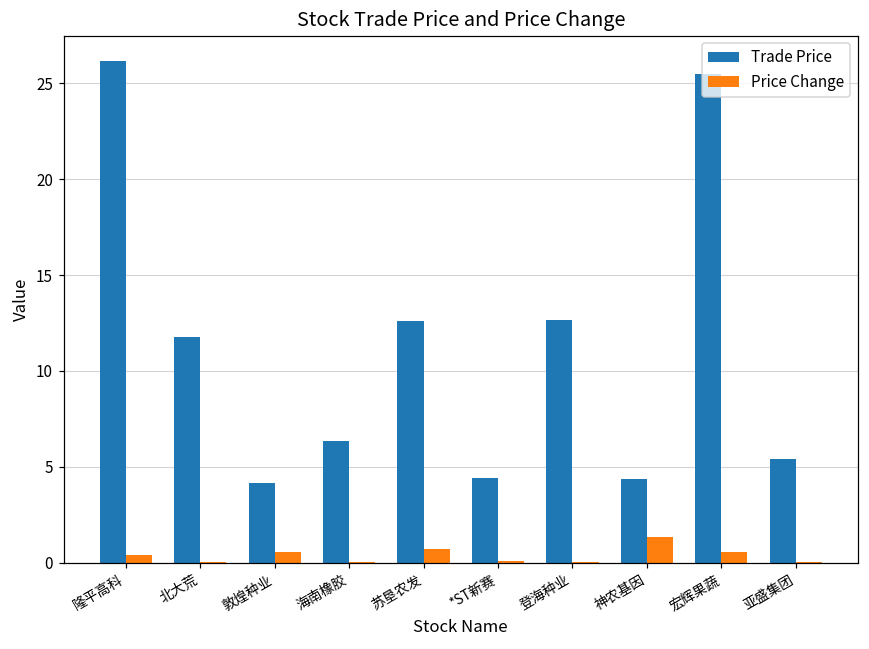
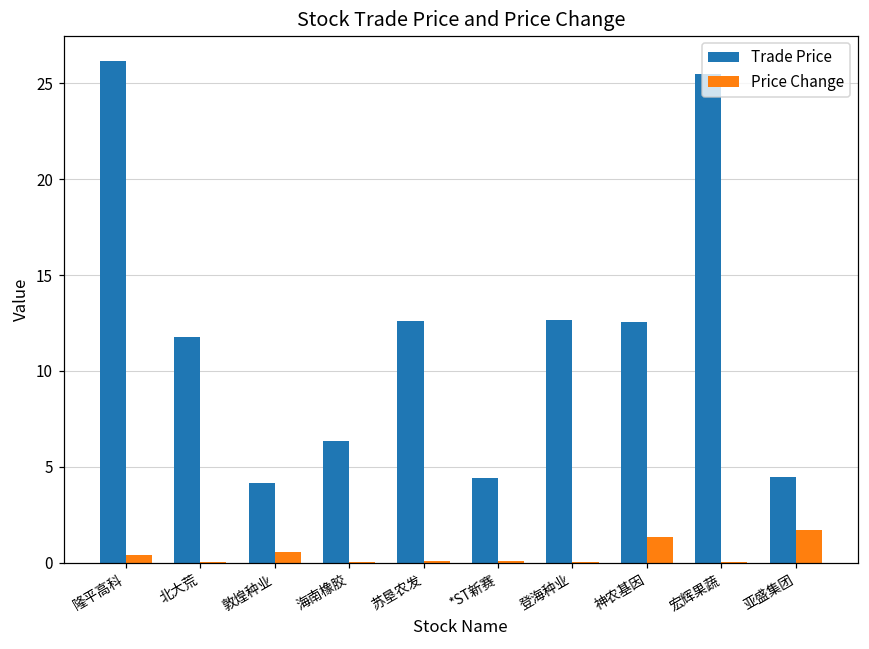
  {
    "Trade Price": {
      "隆平高科": 26.2,
      "北大荒": 11.8,
      "敦煌种业": 4.1,
      "海南橡胶": 6.3,
      "苏垦农发": 12.6,
      "*ST新赛": 4.4,
      "登海种业": 12.7,
-     "神农基因": 4.4,
-     "亚盛集团": 5.4
+     "神农基因": 12.6,
+     "亚盛集团": 4.5
    },
    "Price Change": {
      "隆平高科": 0.4,
      "敦煌种业": 0.5,
-     "苏垦农发": 0.7,
+     "苏垦农发": 0.1,
      "神农基因": 1.4,
-     "宏辉果蔬": 0.6,
-     "亚盛集团": 0.0
+     "宏辉果蔬": 0.1,
+     "亚盛集团": 1.7
    }
  }
